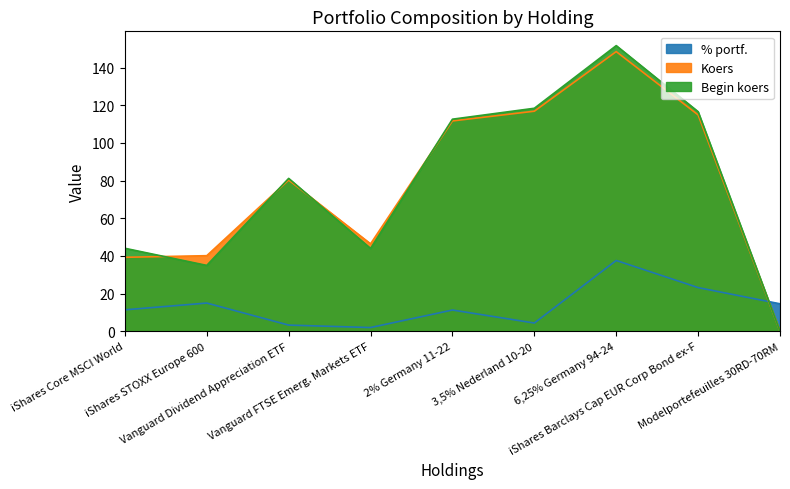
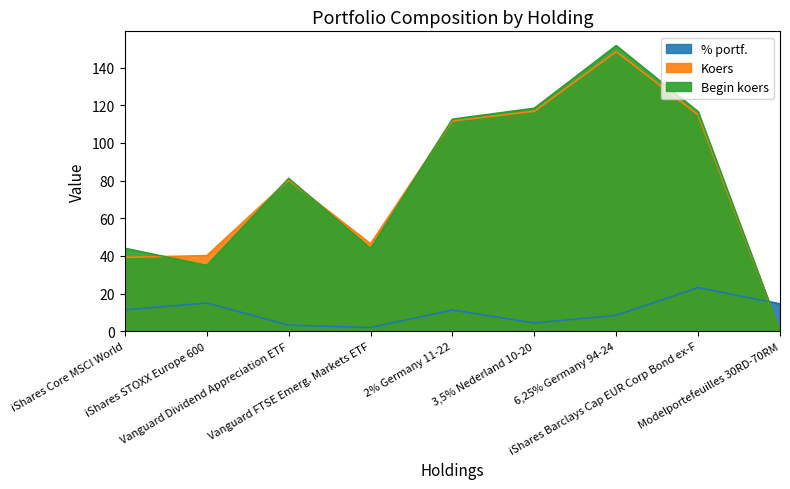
  {
    "% portf.": {
      "iShares Core MSCI World": 11,
      "iShares STOXX Europe 600": 15,
      "Vanguard Dividend Appreciation ETF": 3,
      "Vanguard FTSE Emerg. Markets ETF": 2,
      "2% Germany 11-22": 11,
      "3,5% Nederland 10-20": 4,
-     "6,25% Germany 94-24": 38,
+     "6,25% Germany 94-24": 9,
      "iShares Barclays Cap EUR Corp Bond ex-F": 23,
      "Modelportefeuilles 30RD-70RM": 15
    },
    "Koers": {
      "iShares Core MSCI World": 39,
      "iShares STOXX Europe 600": 40,
      "Vanguard FTSE Emerg. Markets ETF": 46,
      "3,5% Nederland 10-20": 117,
      "6,25% Germany 94-24": 148,
      "iShares Barclays Cap EUR Corp Bond ex-F": 115
    },
    "Begin koers": {
      "iShares Core MSCI World": 44,
      "iShares STOXX Europe 600": 35,
      "Vanguard FTSE Emerg. Markets ETF": 44,
      "3,5% Nederland 10-20": 118,
      "6,25% Germany 94-24": 152,
      "iShares Barclays Cap EUR Corp Bond ex-F": 117
    }
  }
